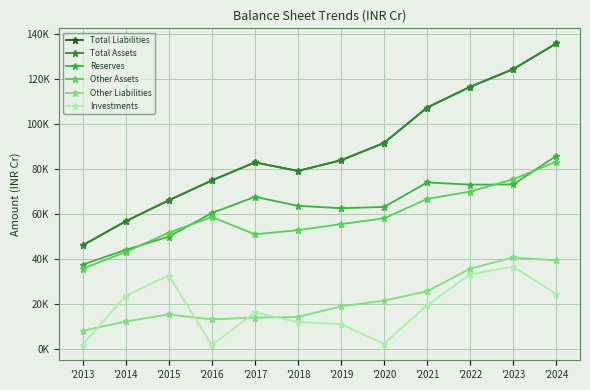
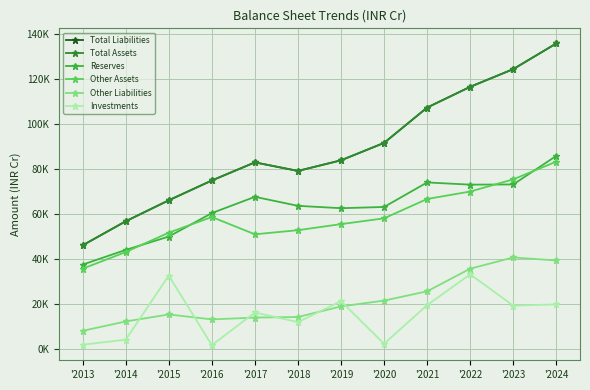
  {
    "Investments": {
      "'2013": 2000,
-     "'2014": 24000,
+     "'2014": 4000,
      "'2015": 33000,
      "'2016": 2000,
      "'2017": 16000,
      "'2018": 12000,
-     "'2019": 11000,
+     "'2019": 21000,
      "'2020": 3000,
      "'2021": 20000,
      "'2022": 33000,
-     "'2023": 37000,
-     "'2024": 25000
+     "'2023": 19000,
+     "'2024": 20000
    }
  }
